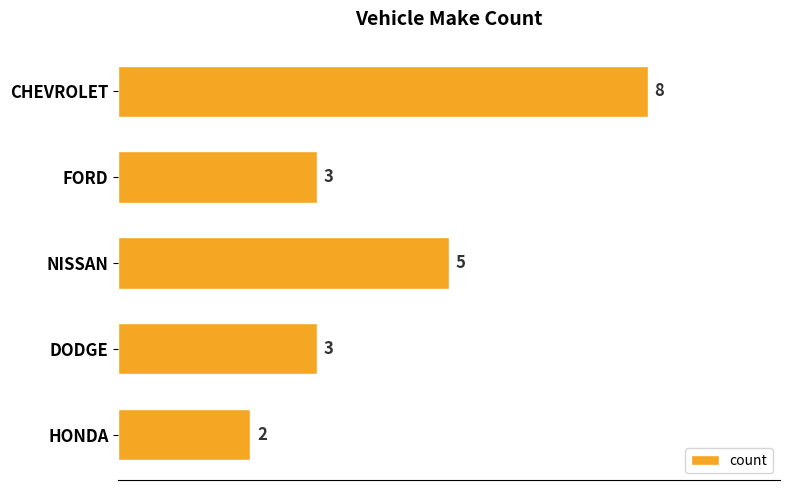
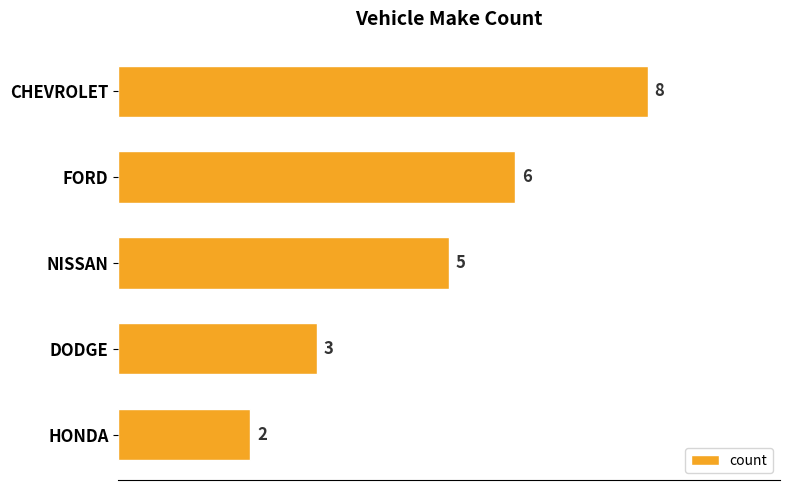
  {
    "CHEVROLET": 8,
-   "FORD": 3,
+   "FORD": 6,
    "NISSAN": 5,
    "DODGE": 3,
    "HONDA": 2
  }
